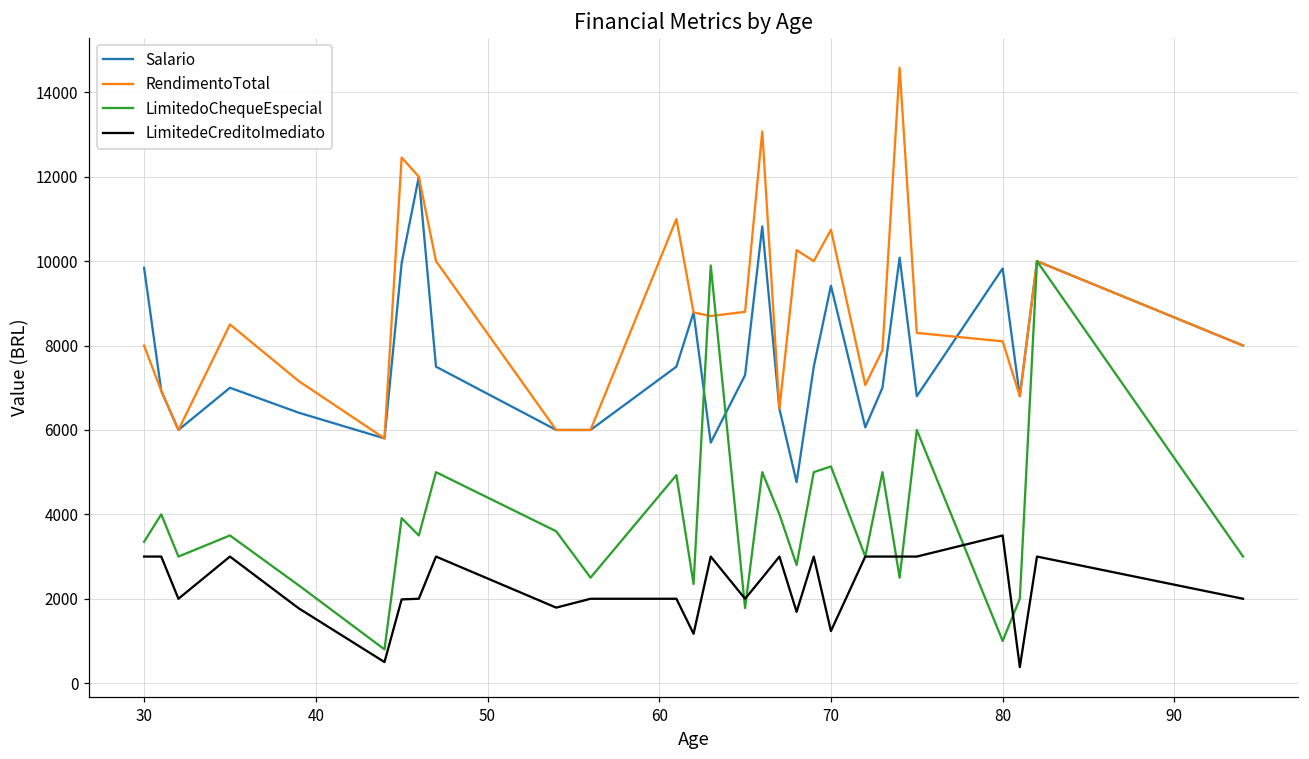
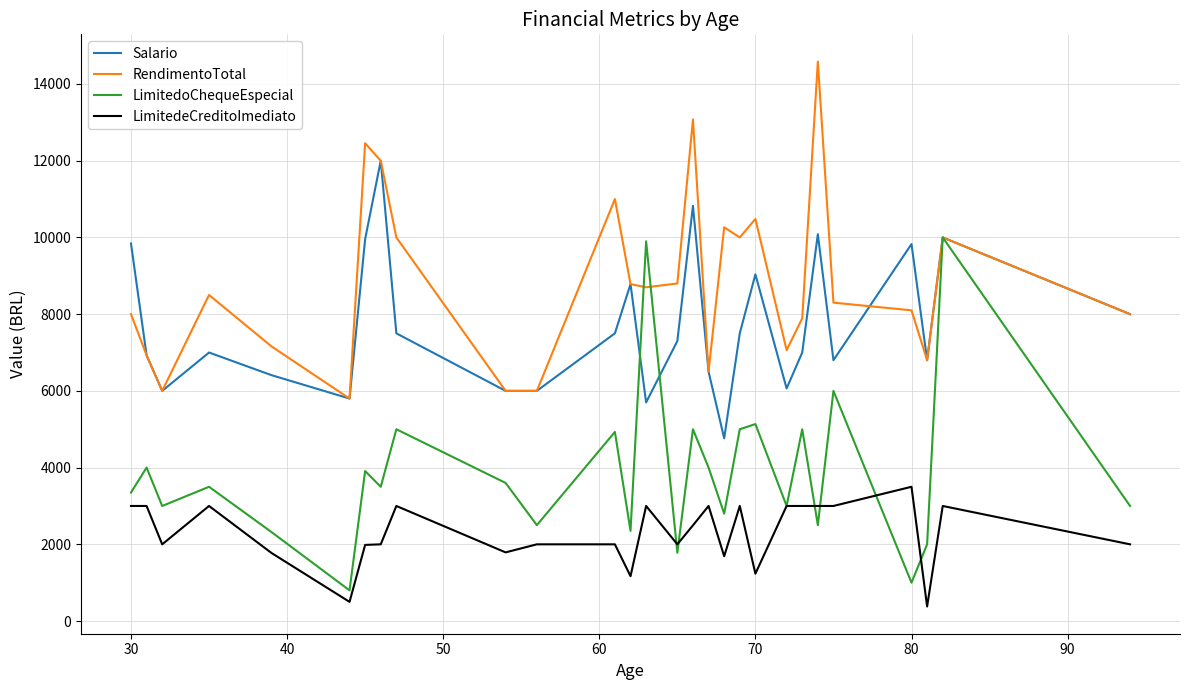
  {
    "Salario": {
      "30": 9800,
-     "70": 9400,
+     "70": 9000,
      "80": 9800
    },
    "RendimentoTotal": {
      "30": 8000,
-     "70": 10700,
+     "70": 10500,
      "80": 8100
    },
    "LimitedoChequeEspecial": {
      "30": 3400,
      "70": 5100,
      "80": 1000
    },
    "LimitedeCreditoImediato": {
      "30": 3000,
      "70": 1200,
      "80": 3500
    }
  }
